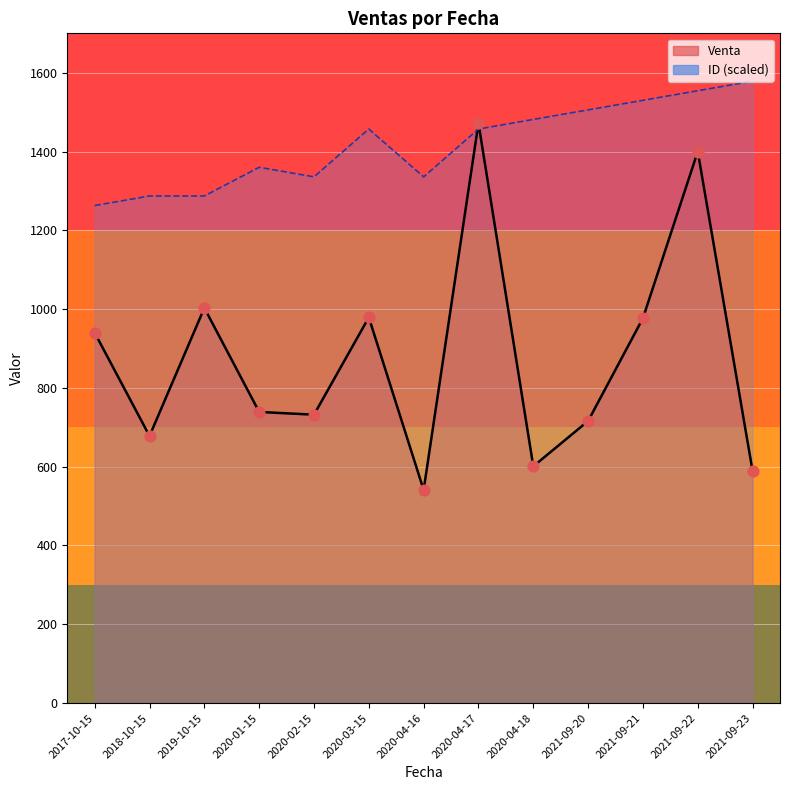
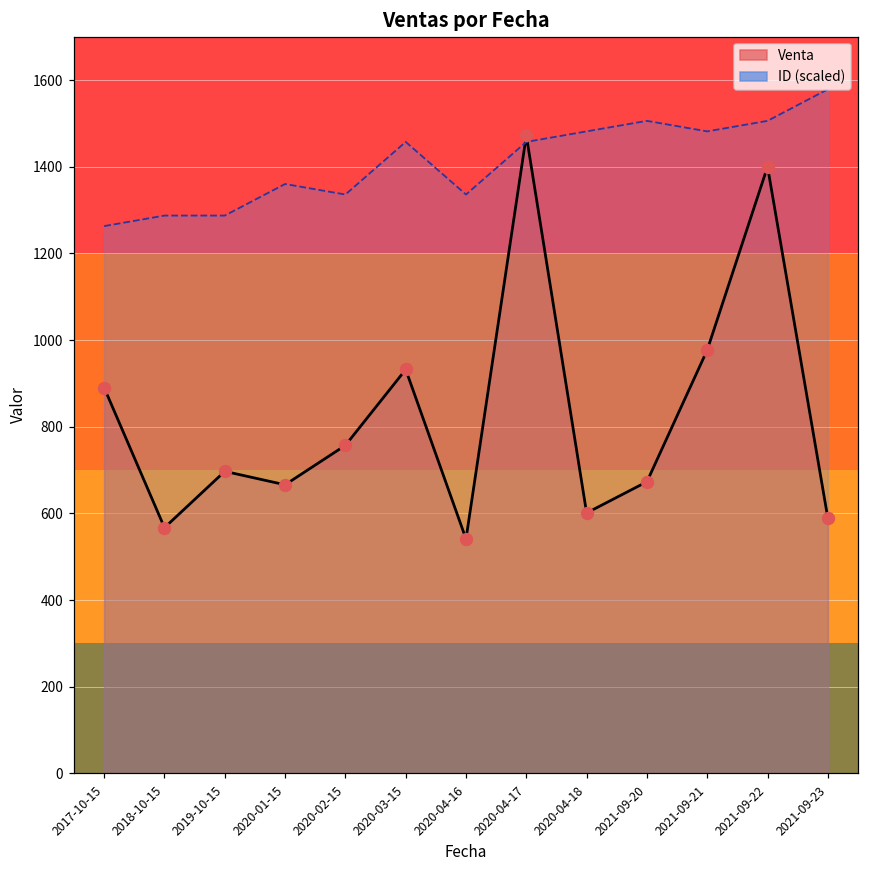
  {
    "Venta": {
-     "2017-10-15": 940,
-     "2018-10-15": 680,
-     "2019-10-15": 1000,
-     "2020-01-15": 740,
-     "2020-02-15": 730,
-     "2020-03-15": 980,
+     "2017-10-15": 890,
+     "2018-10-15": 570,
+     "2019-10-15": 700,
+     "2020-01-15": 670,
+     "2020-02-15": 760,
+     "2020-03-15": 930,
      "2020-04-16": 540,
      "2020-04-17": 1470,
      "2020-04-18": 600,
-     "2021-09-20": 720,
+     "2021-09-20": 670,
      "2021-09-21": 980,
      "2021-09-22": 1400,
      "2021-09-23": 590
    },
    "ID (scaled)": {
      "2017-10-15": 1260,
      "2018-10-15": 1290,
      "2019-10-15": 1290,
      "2020-01-15": 1360,
      "2020-02-15": 1340,
      "2020-03-15": 1460,
      "2020-04-16": 1340,
      "2020-04-17": 1460,
      "2020-04-18": 1480,
      "2021-09-20": 1510,
-     "2021-09-21": 1530,
-     "2021-09-22": 1550
+     "2021-09-21": 1480,
+     "2021-09-22": 1510
    }
  }
